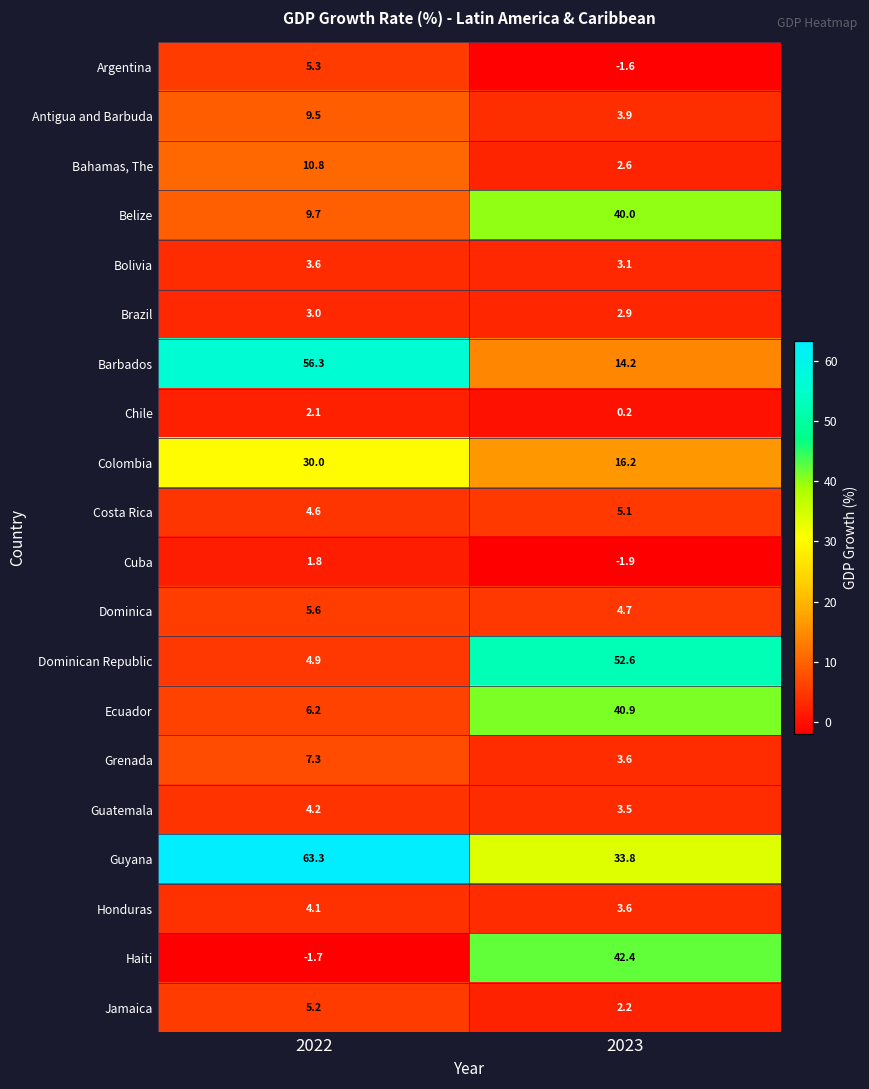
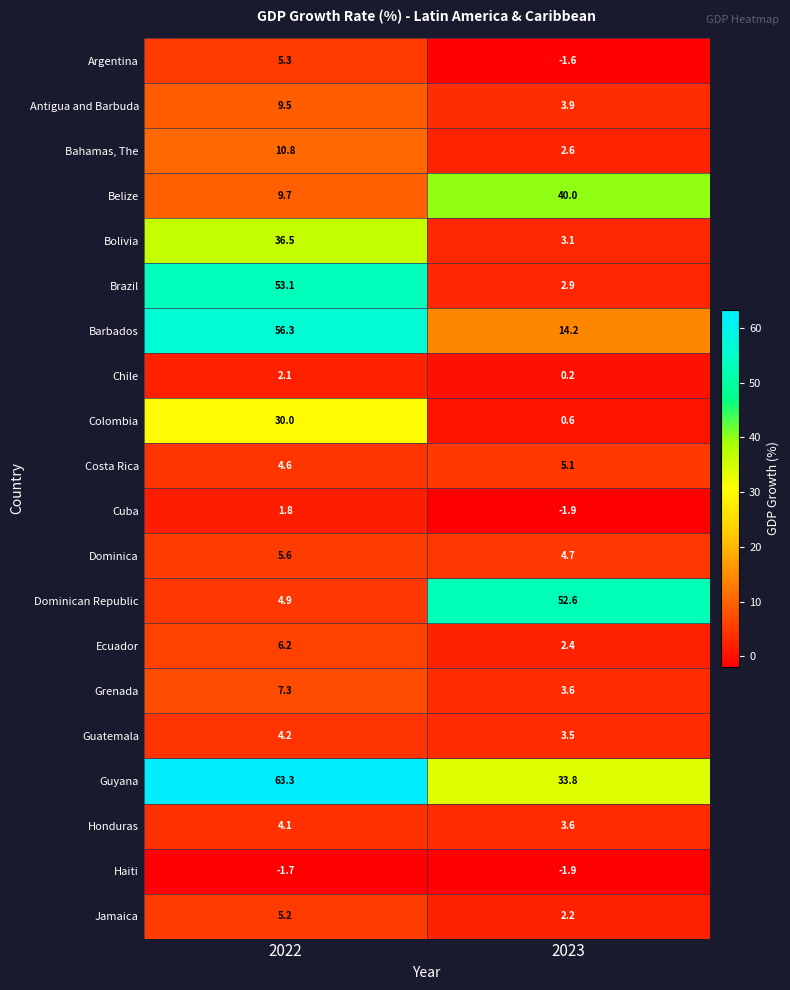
  {
    "Argentina": {
      "2022": 5.3,
      "2023": -1.6
    },
    "Antigua and Barbuda": {
      "2022": 9.5,
      "2023": 3.9
    },
    "Bahamas, The": {
      "2022": 10.8,
      "2023": 2.6
    },
    "Belize": {
      "2022": 9.7,
      "2023": 40.0
    },
    "Bolivia": {
-     "2022": 3.6,
+     "2022": 36.5,
      "2023": 3.1
    },
    "Brazil": {
-     "2022": 3.0,
+     "2022": 53.1,
      "2023": 2.9
    },
    "Barbados": {
      "2022": 56.3,
      "2023": 14.2
    },
    "Chile": {
      "2022": 2.1,
      "2023": 0.2
    },
    "Colombia": {
      "2022": 30.0,
-     "2023": 16.2
+     "2023": 0.6
    },
    "Costa Rica": {
      "2022": 4.6,
      "2023": 5.1
    },
    "Cuba": {
      "2022": 1.8,
      "2023": -1.9
    },
    "Dominica": {
      "2022": 5.6,
      "2023": 4.7
    },
    "Dominican Republic": {
      "2022": 4.9,
      "2023": 52.6
    },
    "Ecuador": {
      "2022": 6.2,
-     "2023": 40.9
+     "2023": 2.4
    },
    "Grenada": {
      "2022": 7.3,
      "2023": 3.6
    },
    "Guatemala": {
      "2022": 4.2,
      "2023": 3.5
    },
    "Guyana": {
      "2022": 63.3,
      "2023": 33.8
    },
    "Honduras": {
      "2022": 4.1,
      "2023": 3.6
    },
    "Haiti": {
      "2022": -1.7,
-     "2023": 42.4
+     "2023": -1.9
    },
    "Jamaica": {
      "2022": 5.2,
      "2023": 2.2
    }
  }
